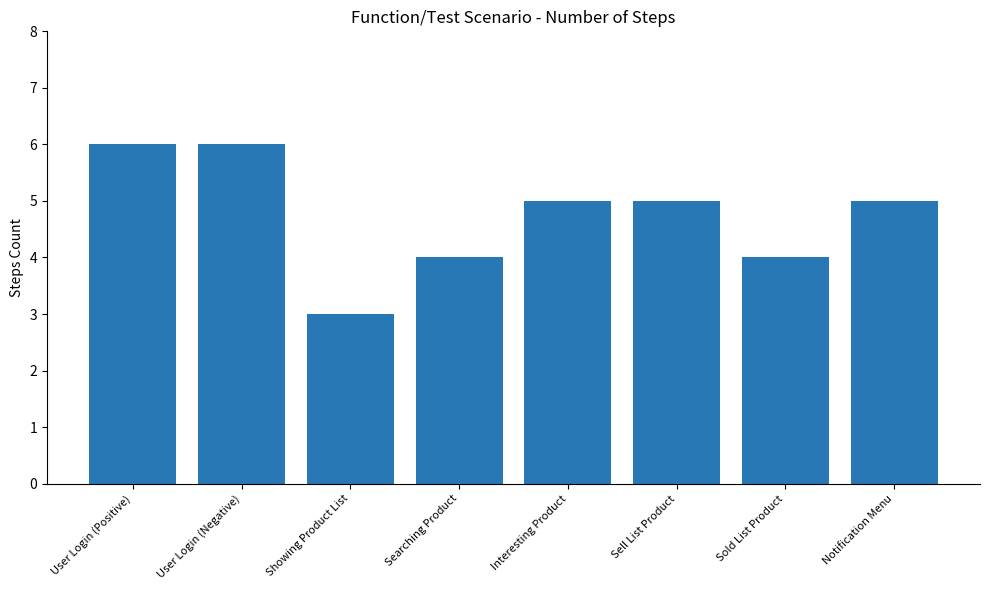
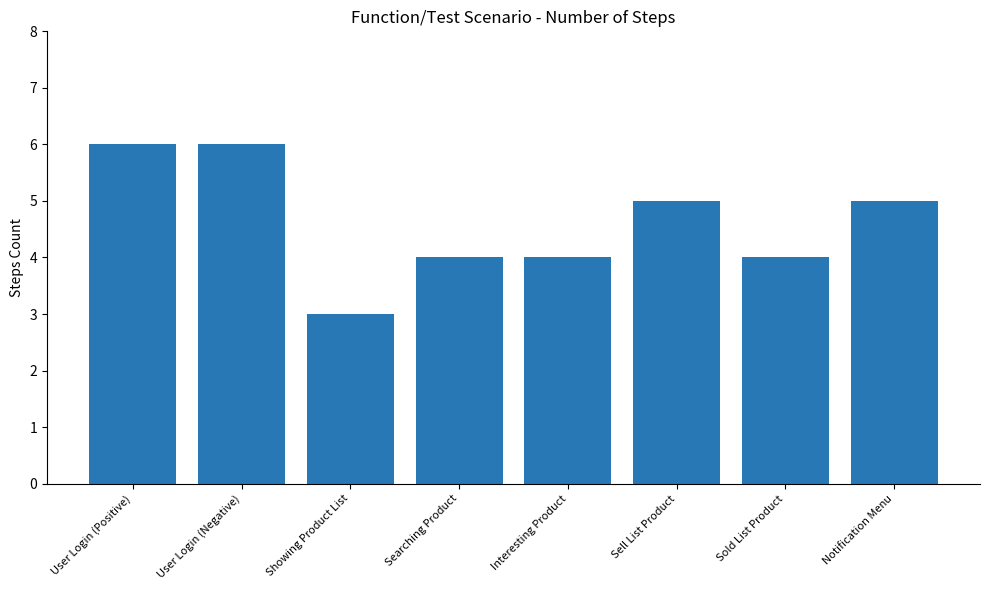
  {
    "User Login (Positive)": 6,
    "User Login (Negative)": 6,
    "Showing Product List": 3,
    "Searching Product": 4,
-   "Interesting Product": 5,
+   "Interesting Product": 4,
    "Sell List Product": 5,
    "Sold List Product": 4,
    "Notification Menu": 5
  }
